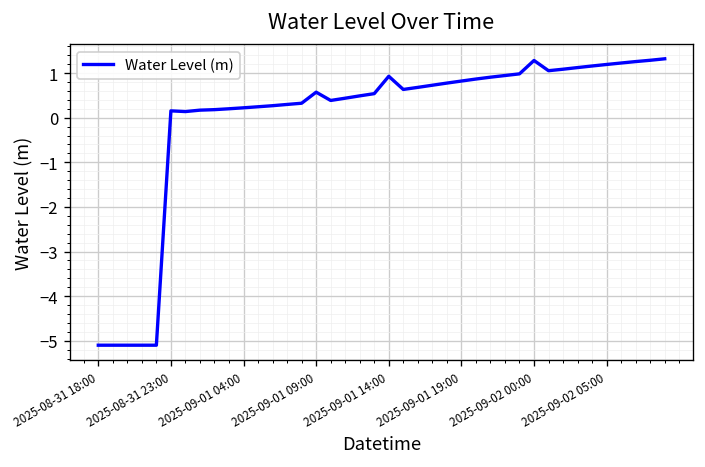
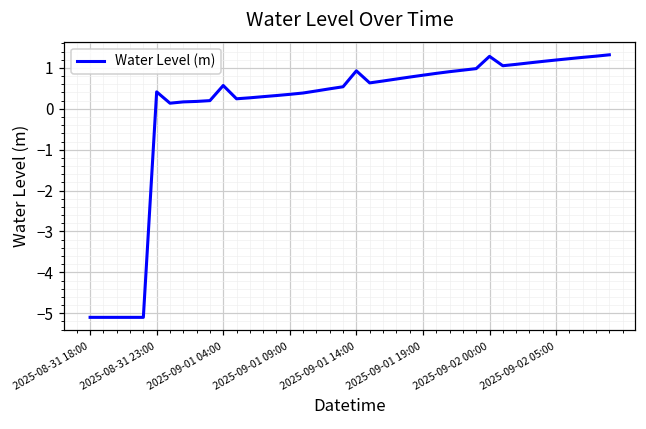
  {
    "2025-08-31 18:00": -5.1,
-   "2025-08-31 23:00": 0.2,
-   "2025-09-01 04:00": 0.2,
-   "2025-09-01 09:00": 0.6,
+   "2025-08-31 23:00": 0.4,
+   "2025-09-01 04:00": 0.6,
+   "2025-09-01 09:00": 0.4,
    "2025-09-01 14:00": 0.9,
    "2025-09-01 19:00": 0.8,
    "2025-09-02 00:00": 1.3,
    "2025-09-02 05:00": 1.2
  }
